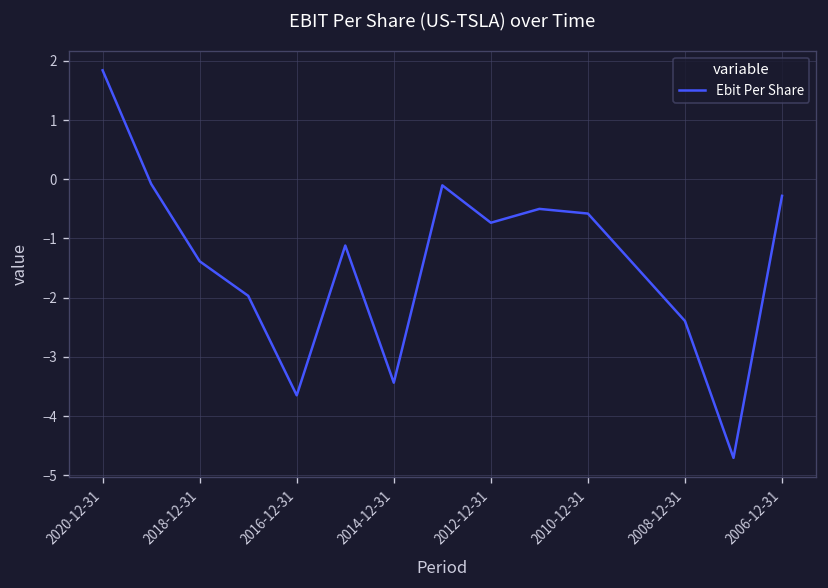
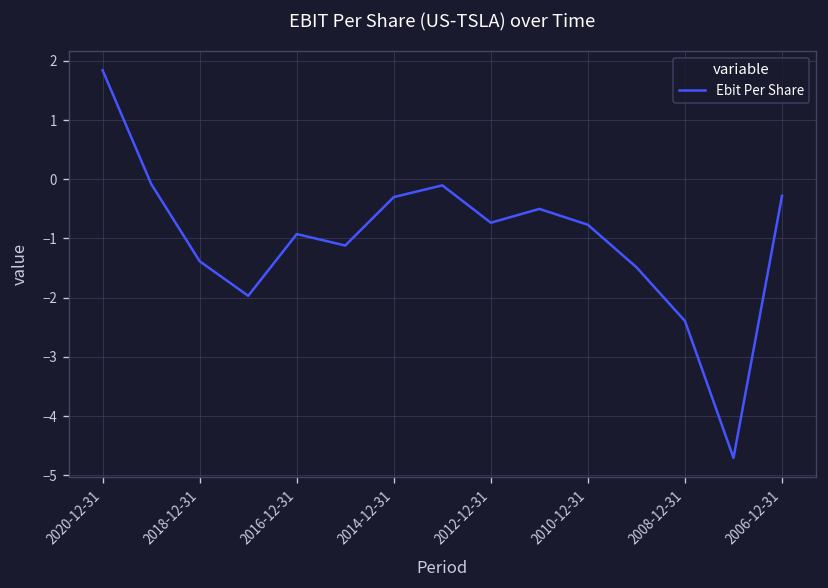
  {
    "2020-12-31": 1.8,
    "2018-12-31": -1.4,
-   "2016-12-31": -3.6,
-   "2014-12-31": -3.4,
+   "2016-12-31": -0.9,
+   "2014-12-31": -0.3,
    "2012-12-31": -0.7,
-   "2010-12-31": -0.6,
+   "2010-12-31": -0.8,
    "2008-12-31": -2.4,
    "2006-12-31": -0.3
  }
